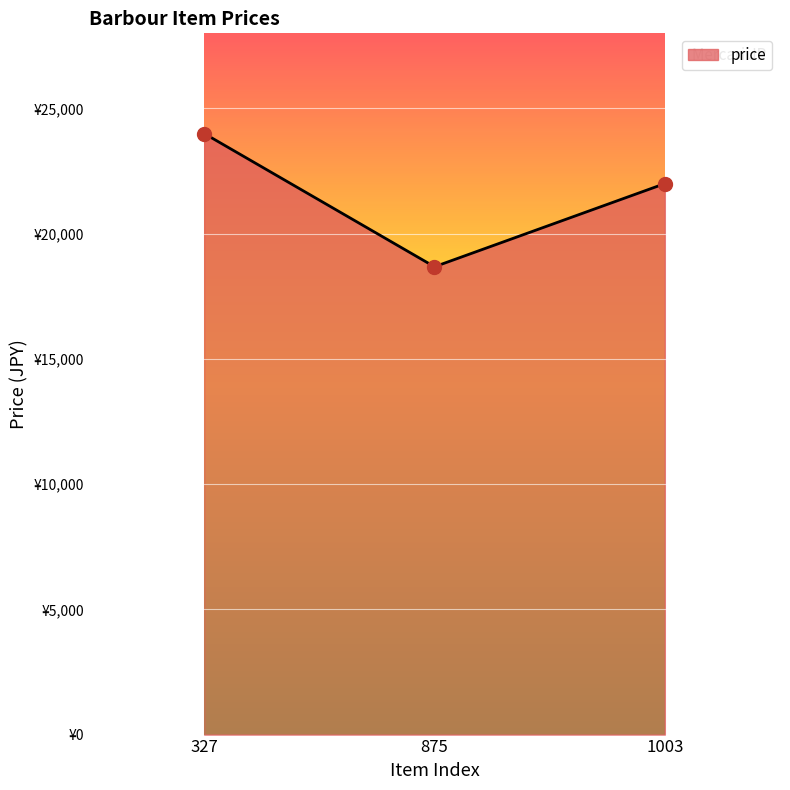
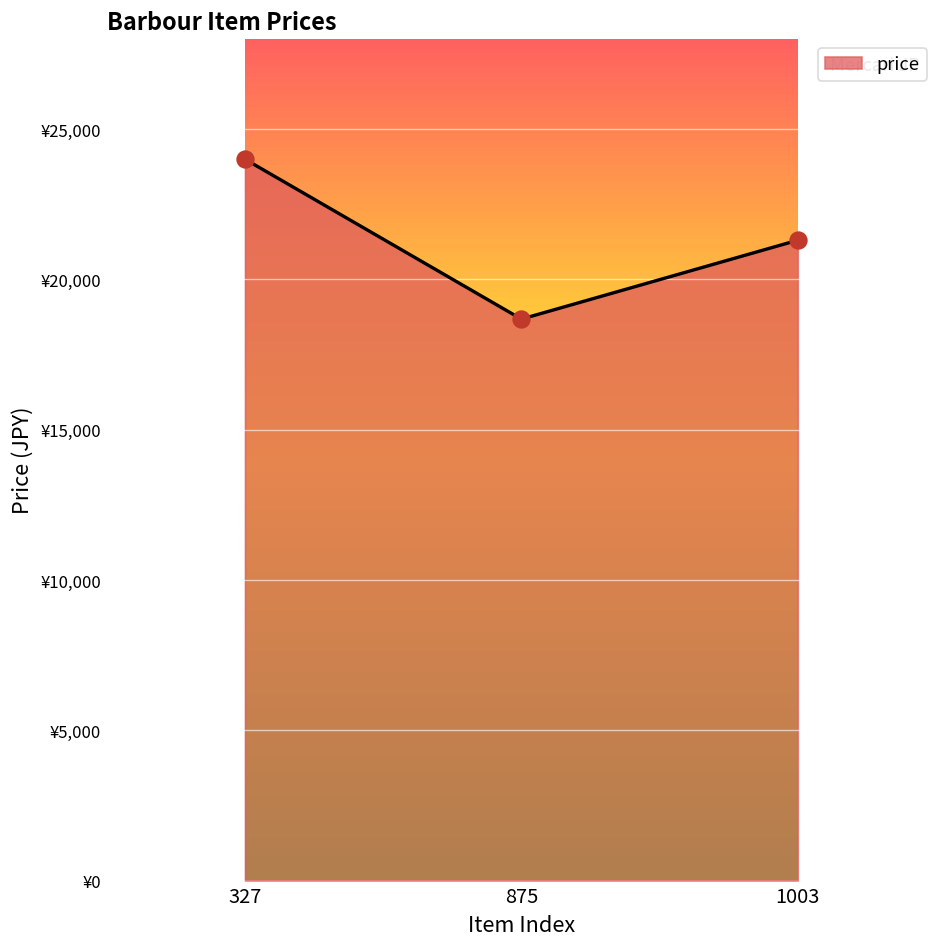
  {
    "327": "¥24,000",
    "875": "¥18,700",
-   "1003": "¥22,000"
+   "1003": "¥21,300"
  }
